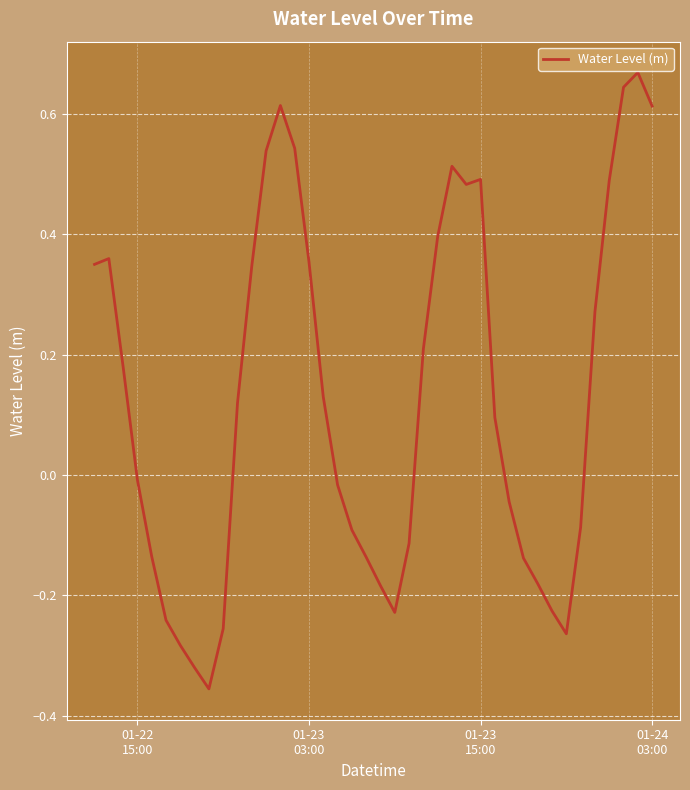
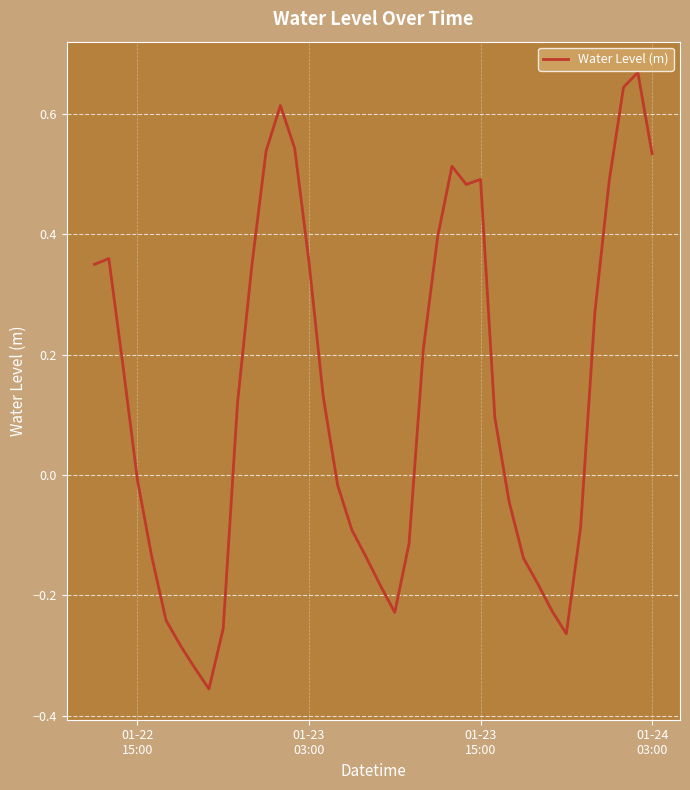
  {
    "01-22 15:00": -0.01,
    "01-23 03:00": 0.35,
    "01-23 15:00": 0.49,
-   "01-24 03:00": 0.61
+   "01-24 03:00": 0.53
  }
